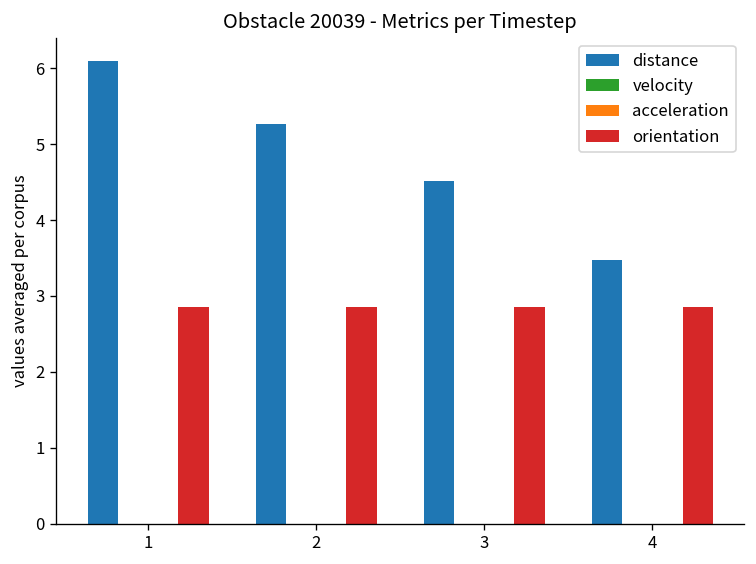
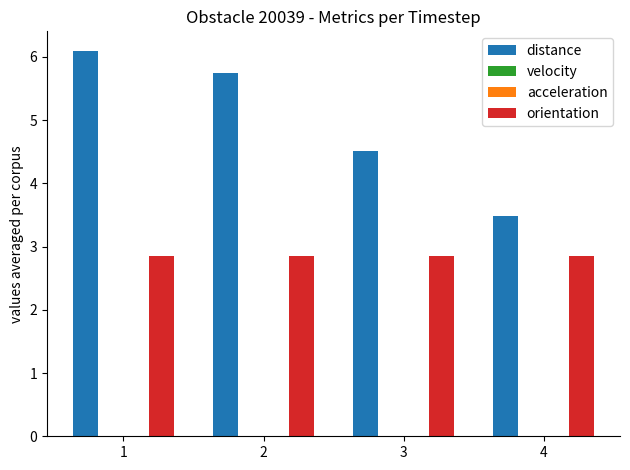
  {
    "distance": {
      "1": 6.1,
-     "2": 5.3,
+     "2": 5.7,
      "3": 4.5,
      "4": 3.5
    },
    "velocity": {
      "1": 0.0,
      "2": 0.0,
      "3": 0.0,
      "4": 0.0
    },
    "acceleration": {
      "1": 0.0,
      "2": 0.0,
      "3": 0.0,
      "4": 0.0
    },
    "orientation": {
      "1": 2.9,
      "2": 2.9,
      "3": 2.9,
      "4": 2.9
    }
  }
